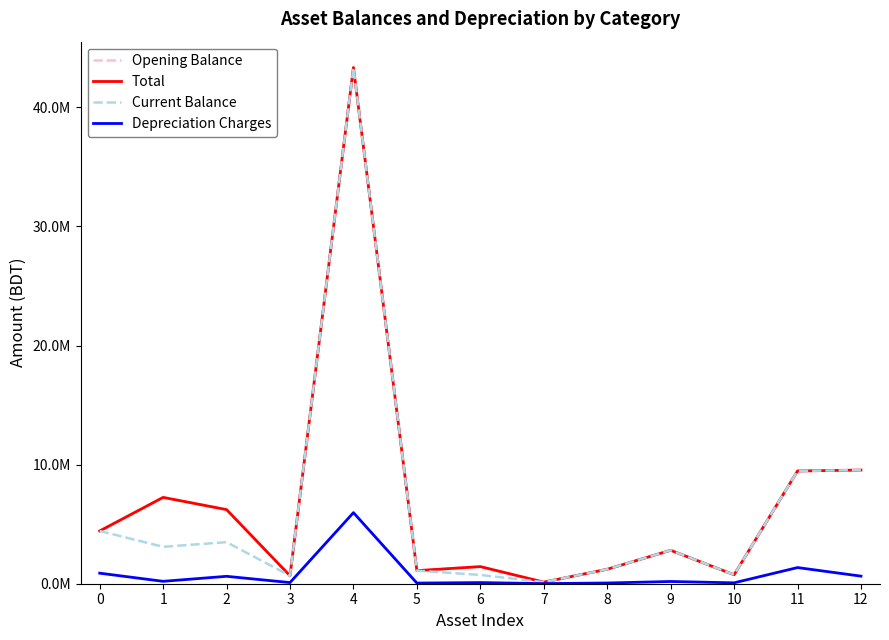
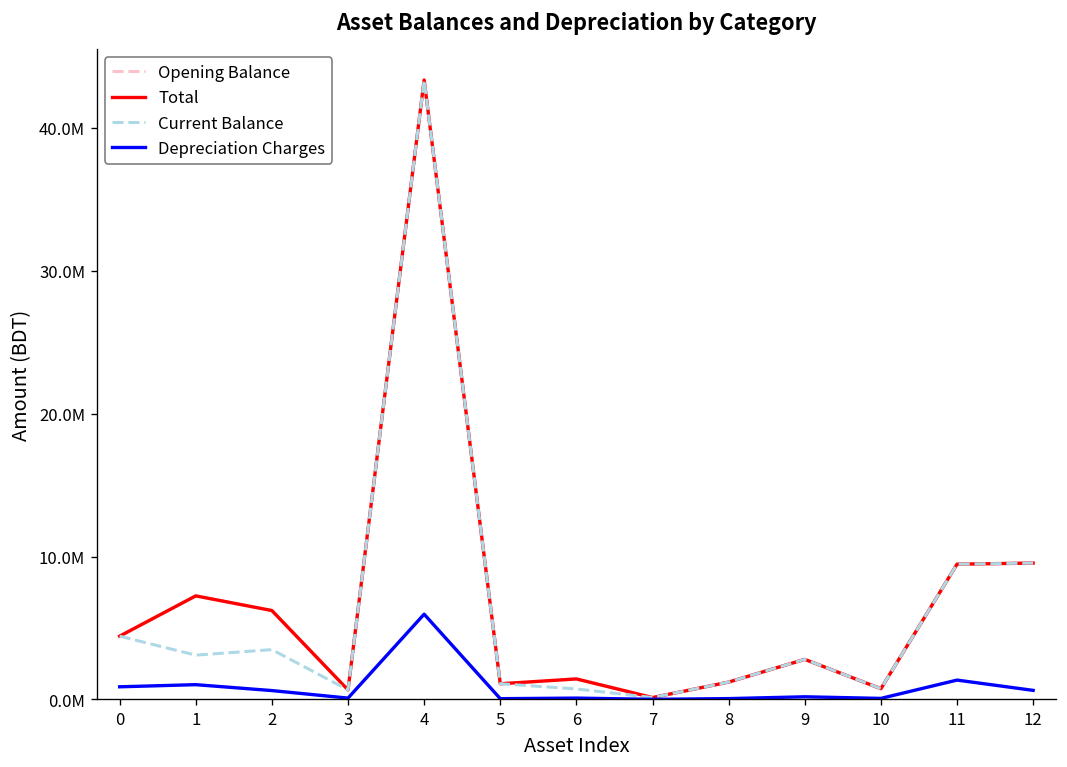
  {
    "Total": {
      "1": 7200000,
      "2": 6200000,
      "6": 1400000
    },
    "Current Balance": {
      "1": 3100000,
      "2": 3500000,
      "6": 700000
    },
    "Depreciation Charges": {
      "0": 900000,
-     "1": 200000,
+     "1": 1000000,
      "2": 600000,
      "3": 100000,
      "4": 6000000,
      "5": 100000,
      "6": 100000,
      "8": 100000,
      "9": 200000,
      "10": 100000,
      "11": 1400000,
      "12": 600000
    }
  }
